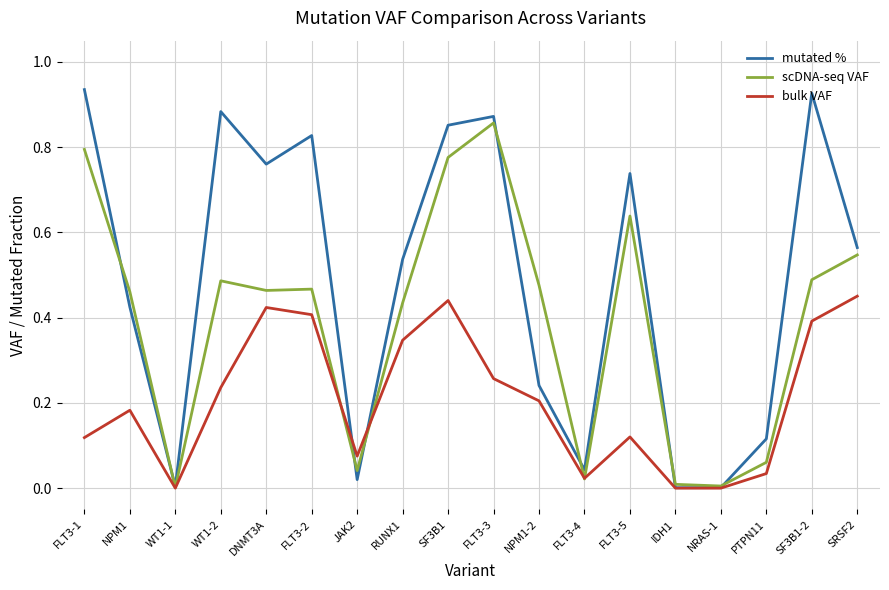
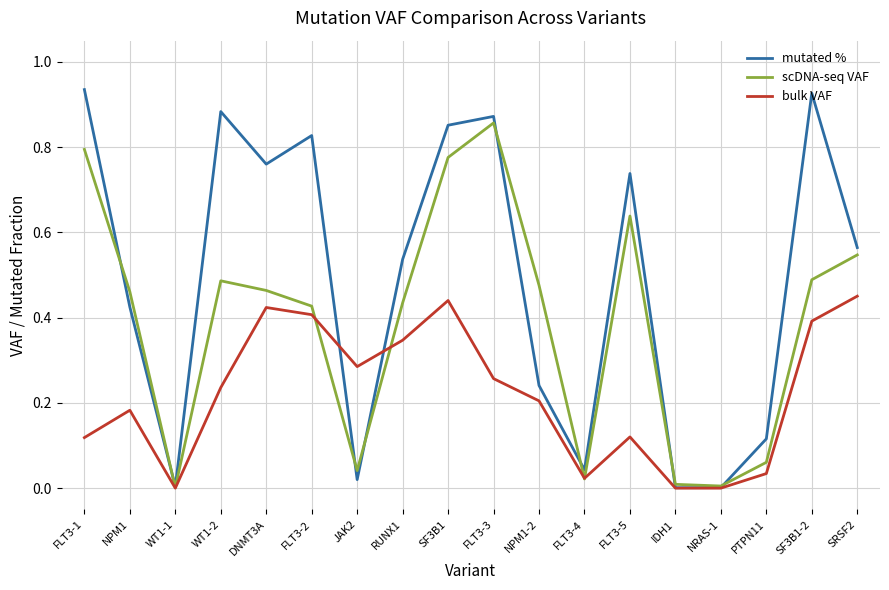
  {
    "mutated %": {
      "FLT3-1": 0.94,
      "NPM1": 0.42,
      "WT1-2": 0.88,
      "DNMT3A": 0.76,
      "FLT3-2": 0.83,
      "JAK2": 0.02,
      "RUNX1": 0.54,
      "SF3B1": 0.85,
      "FLT3-3": 0.87,
      "NPM1-2": 0.24,
      "FLT3-4": 0.04,
      "FLT3-5": 0.74,
      "PTPN11": 0.12,
      "SF3B1-2": 0.93,
      "SRSF2": 0.56
    },
    "scDNA-seq VAF": {
      "FLT3-1": 0.79,
      "NPM1": 0.46,
      "WT1-2": 0.49,
      "DNMT3A": 0.46,
-     "FLT3-2": 0.47,
+     "FLT3-2": 0.43,
      "JAK2": 0.04,
      "RUNX1": 0.43,
      "SF3B1": 0.78,
      "FLT3-3": 0.86,
      "NPM1-2": 0.48,
      "FLT3-5": 0.64,
      "IDH1": 0.01,
      "PTPN11": 0.06,
      "SF3B1-2": 0.49,
      "SRSF2": 0.55
    },
    "bulk VAF": {
      "FLT3-1": 0.12,
      "NPM1": 0.18,
      "WT1-2": 0.24,
      "DNMT3A": 0.42,
      "FLT3-2": 0.41,
-     "JAK2": 0.08,
+     "JAK2": 0.29,
      "RUNX1": 0.35,
      "SF3B1": 0.44,
      "FLT3-3": 0.26,
      "NPM1-2": 0.20,
      "FLT3-5": 0.12,
      "PTPN11": 0.03,
      "SF3B1-2": 0.39,
      "SRSF2": 0.45
    }
  }
